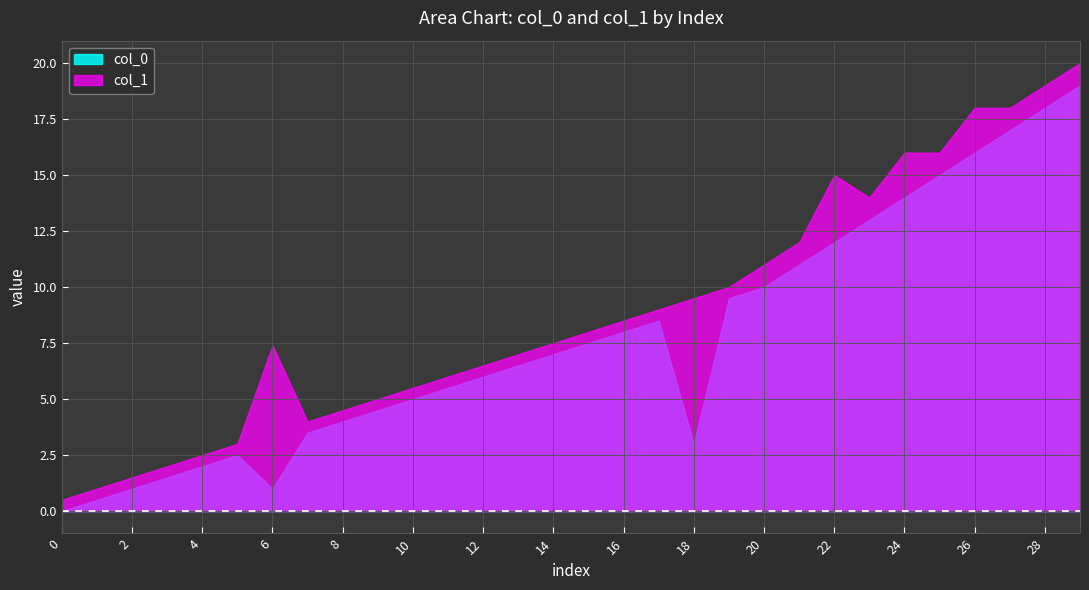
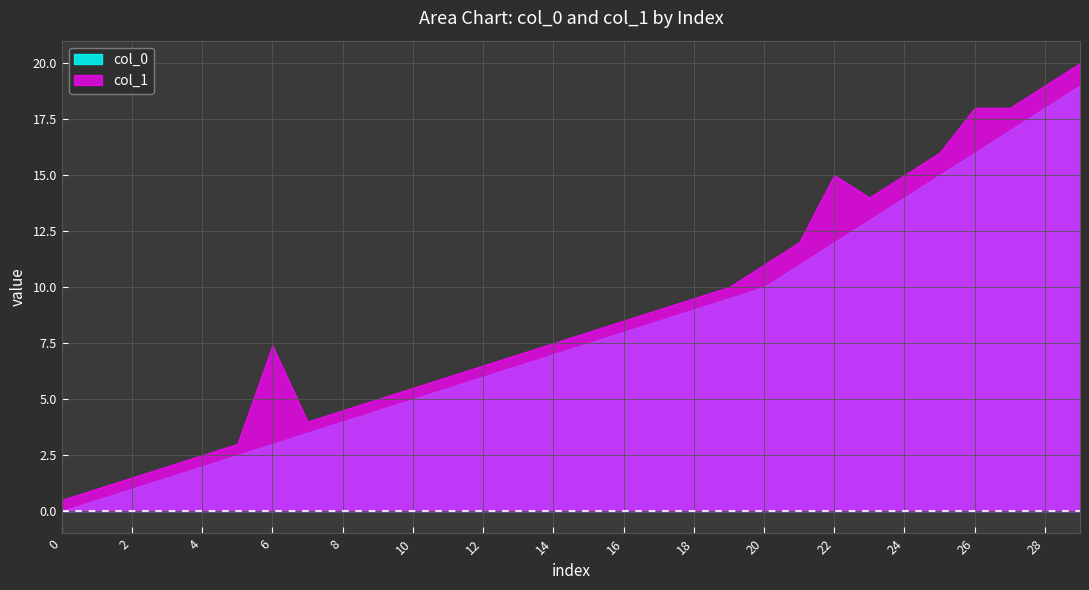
  {
    "col_0": {
      "0": 0,
      "2": 1,
      "4": 2,
-     "6": 1,
+     "6": 3,
      "8": 4,
      "10": 5,
      "12": 6,
      "14": 7,
      "16": 8,
-     "18": 3,
+     "18": 9,
      "20": 10,
      "22": 12,
      "24": 14,
      "26": 16,
      "28": 18
    },
    "col_1": {
      "0": 0.5,
      "2": 1.5,
      "4": 2.5,
      "6": 7.4,
      "8": 4.5,
      "10": 5.5,
      "12": 6.5,
      "14": 7.5,
      "16": 8.5,
      "18": 9.5,
      "20": 11,
      "22": 15,
-     "24": 16,
+     "24": 15,
      "26": 18,
      "28": 19
    }
  }
